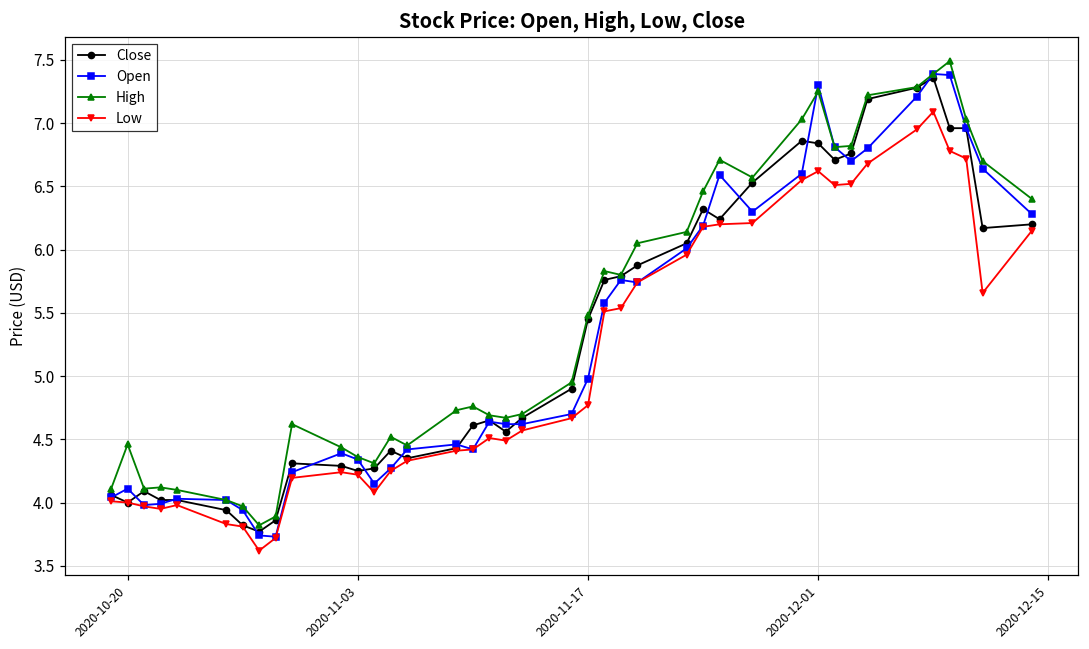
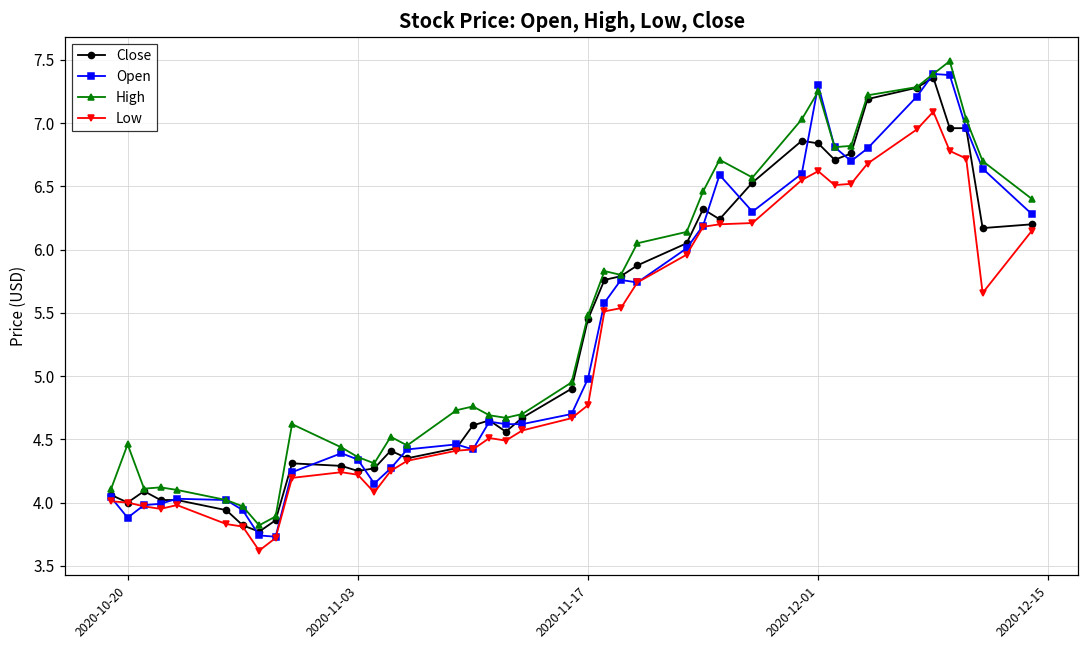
  {
    "Close": {
      "2020-11-03": 4.25,
      "2020-11-17": 5.45,
      "2020-12-01": 6.84
    },
    "Open": {
-     "2020-10-20": 4.11,
+     "2020-10-20": 3.88,
      "2020-11-17": 4.98,
      "2020-12-01": 7.30
    },
    "High": {
      "2020-10-20": 4.46,
      "2020-11-17": 5.48,
      "2020-12-01": 7.25
    },
    "Low": {
      "2020-11-03": 4.22,
      "2020-11-17": 4.77,
      "2020-12-01": 6.62
    }
  }
